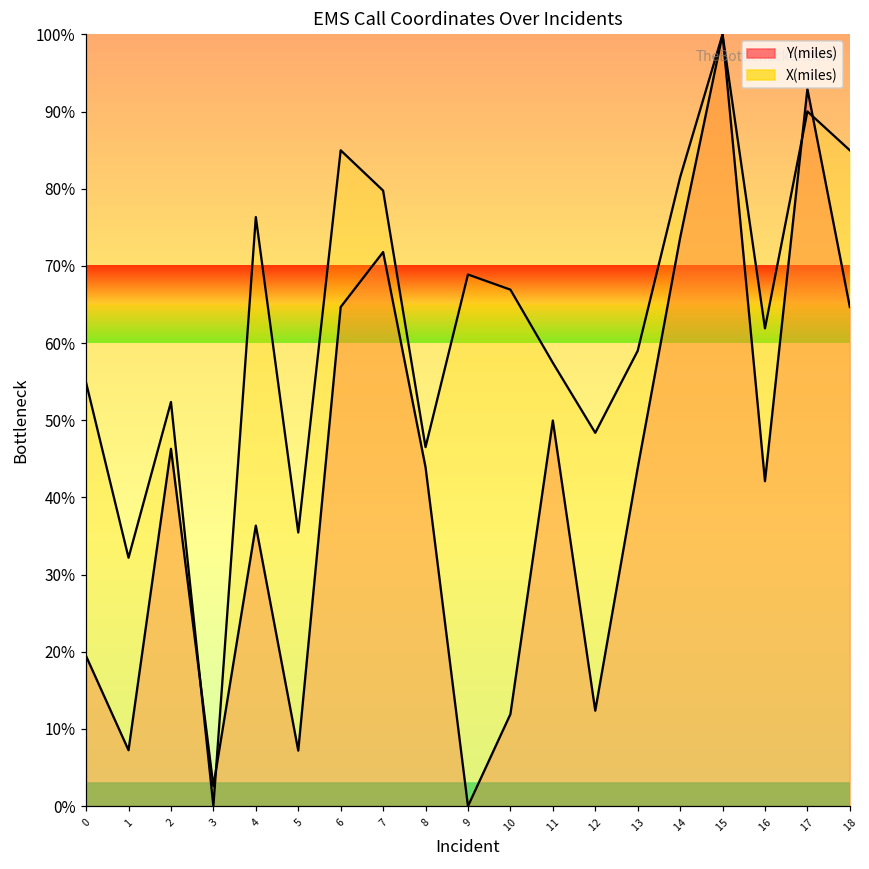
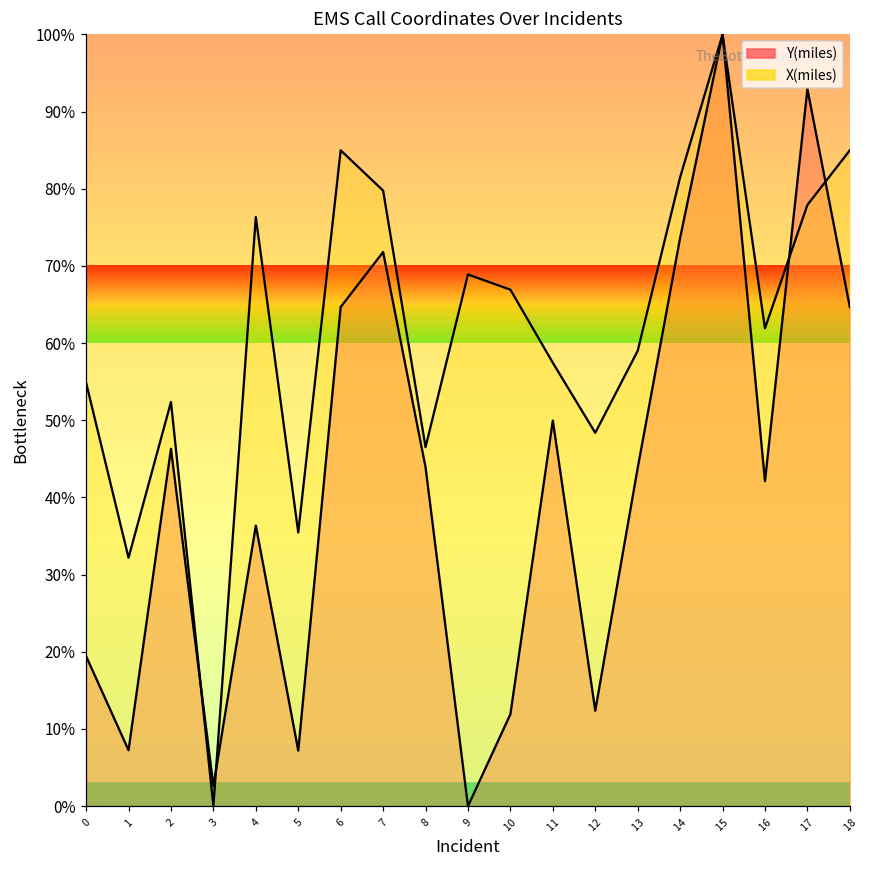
  {
    "Y(miles)": {
      "0": "19%",
      "1": "7%",
      "2": "46%",
      "4": "36%",
      "5": "7%",
      "6": "65%",
      "7": "72%",
      "8": "44%",
      "10": "12%",
      "11": "50%",
      "12": "12%",
      "13": "44%",
      "14": "74%",
      "16": "42%",
      "17": "93%",
      "18": "65%"
    },
    "X(miles)": {
      "0": "55%",
      "1": "32%",
      "2": "52%",
      "4": "76%",
      "5": "35%",
      "6": "85%",
      "7": "80%",
      "8": "47%",
      "9": "69%",
      "10": "67%",
      "11": "57%",
      "12": "48%",
      "13": "59%",
      "14": "81%",
      "16": "62%",
-     "17": "90%",
+     "17": "78%",
      "18": "85%"
    }
  }
